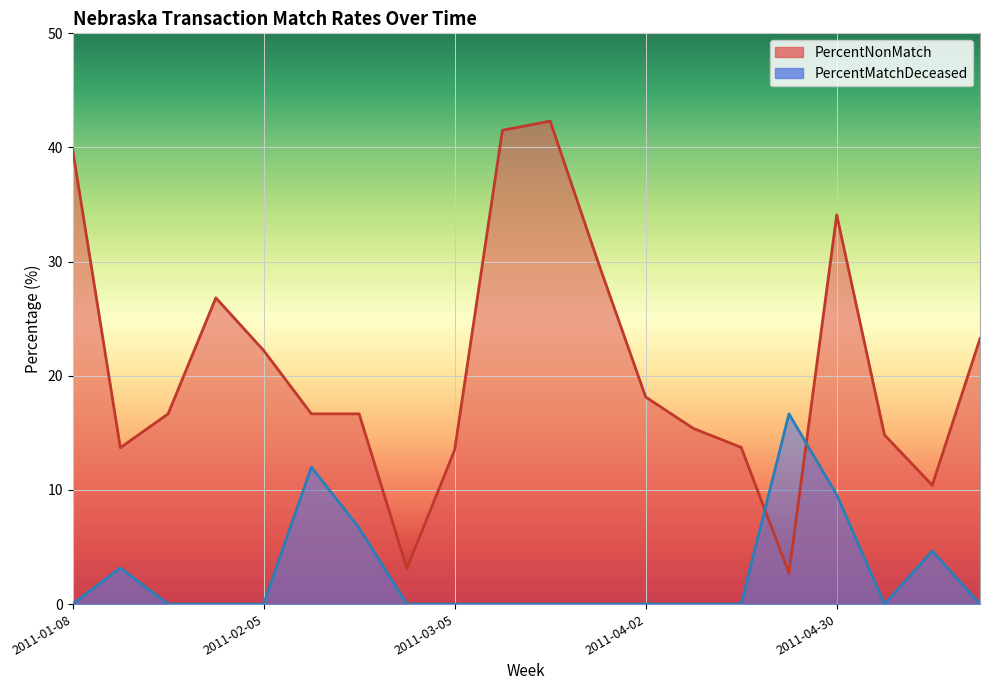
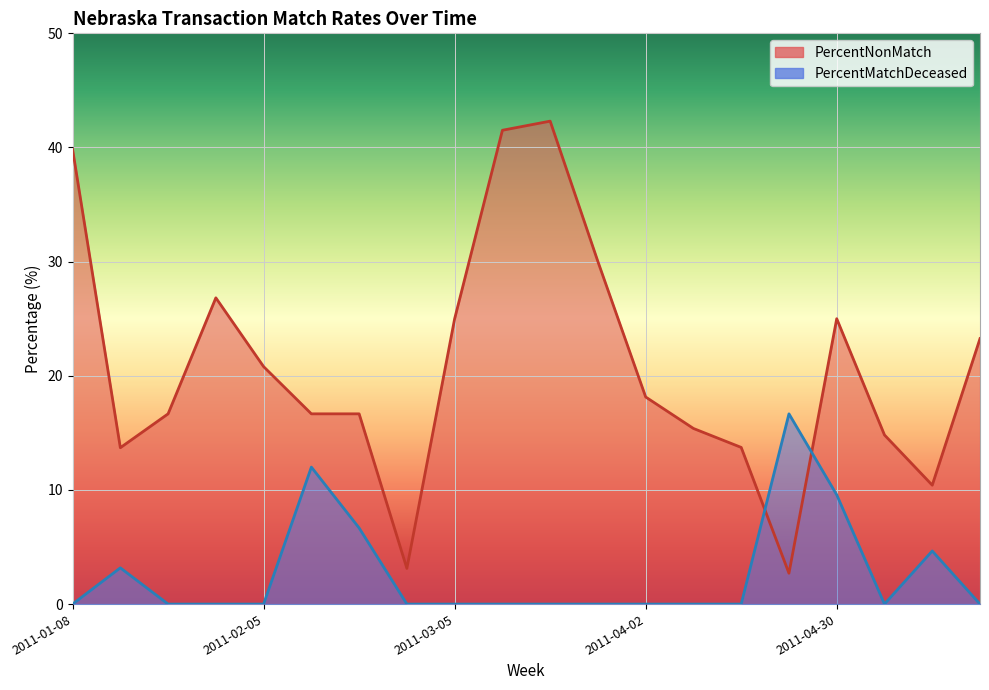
  {
    "PercentNonMatch": {
      "2011-01-08": 39.8,
-     "2011-02-05": 22.2,
-     "2011-03-05": 13.5,
+     "2011-02-05": 20.8,
+     "2011-03-05": 25.0,
      "2011-04-02": 18.1,
-     "2011-04-30": 34.1
+     "2011-04-30": 25.0
    },
    "PercentMatchDeceased": {
      "2011-01-08": 0.0,
      "2011-02-05": 0.0,
      "2011-03-05": 0.0,
      "2011-04-02": 0.0,
      "2011-04-30": 9.6
    }
  }
